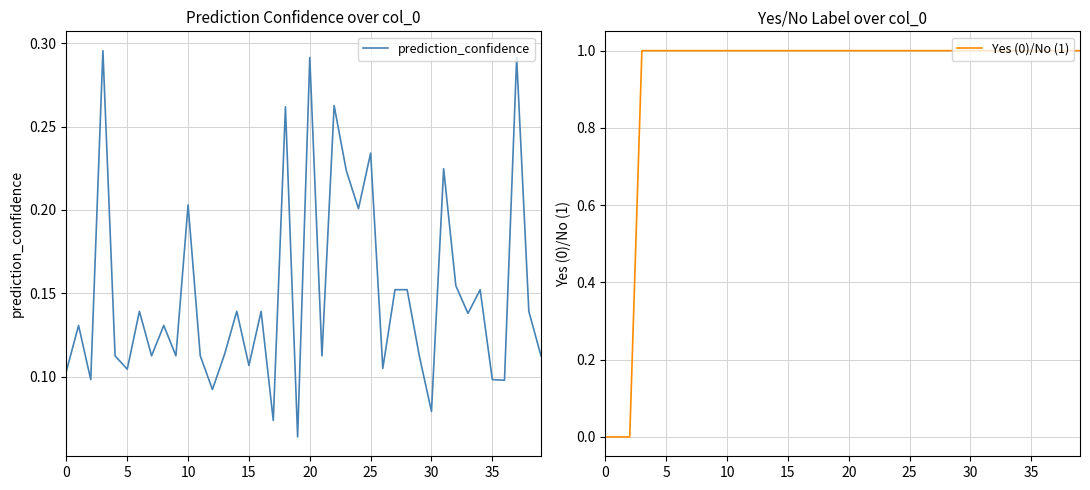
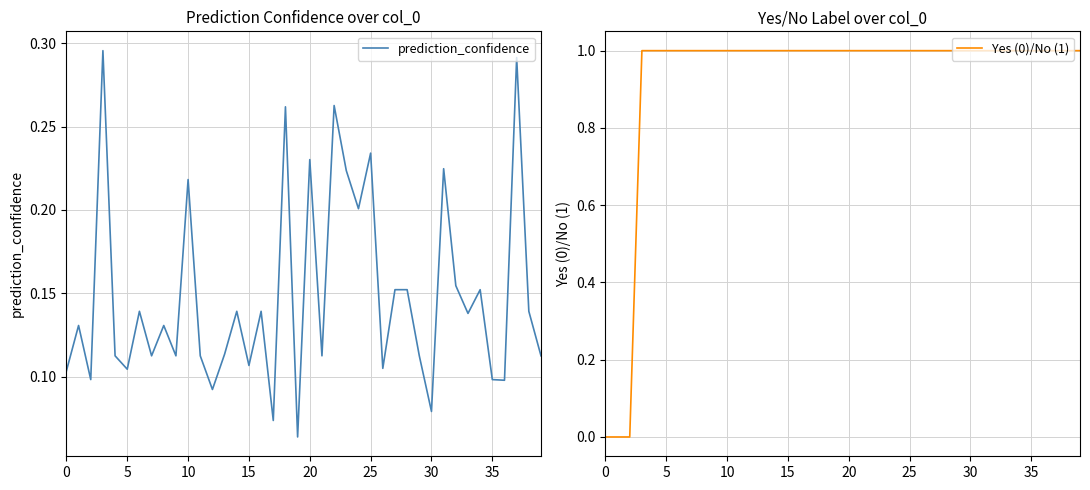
  {
    "Prediction Confidence over col_0": {
      "0": 0.103,
      "5": 0.104,
-     "10": 0.203,
+     "10": 0.218,
      "15": 0.107,
-     "20": 0.291,
+     "20": 0.230,
      "25": 0.234,
      "30": 0.079,
      "35": 0.098
    },
    "Yes/No Label over col_0": {
      "0": 0.00,
      "5": 1.00,
      "10": 1.00,
      "15": 1.00,
      "20": 1.00,
      "25": 1.00
    }
  }
